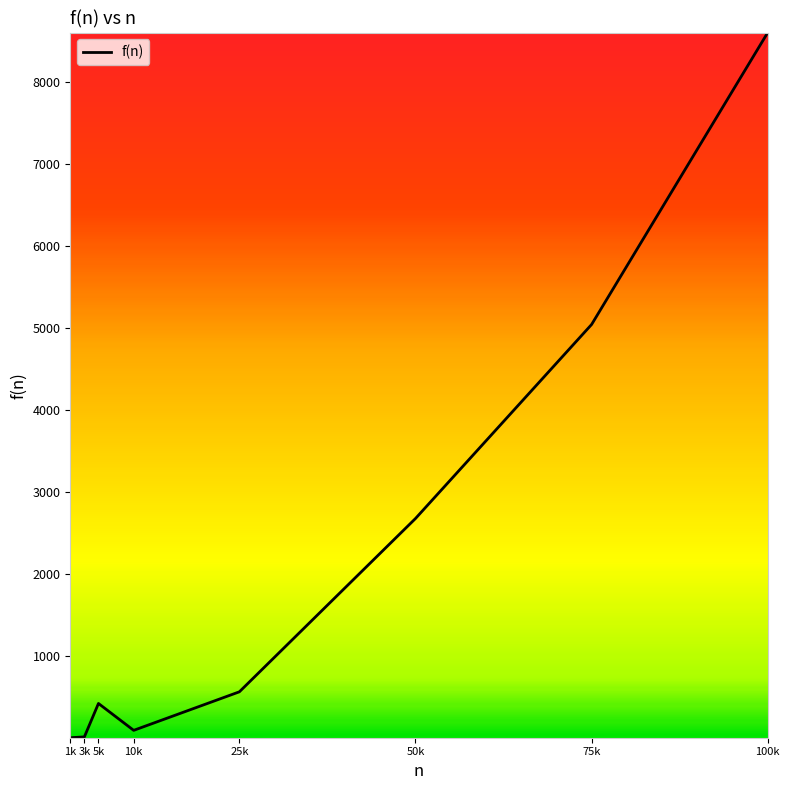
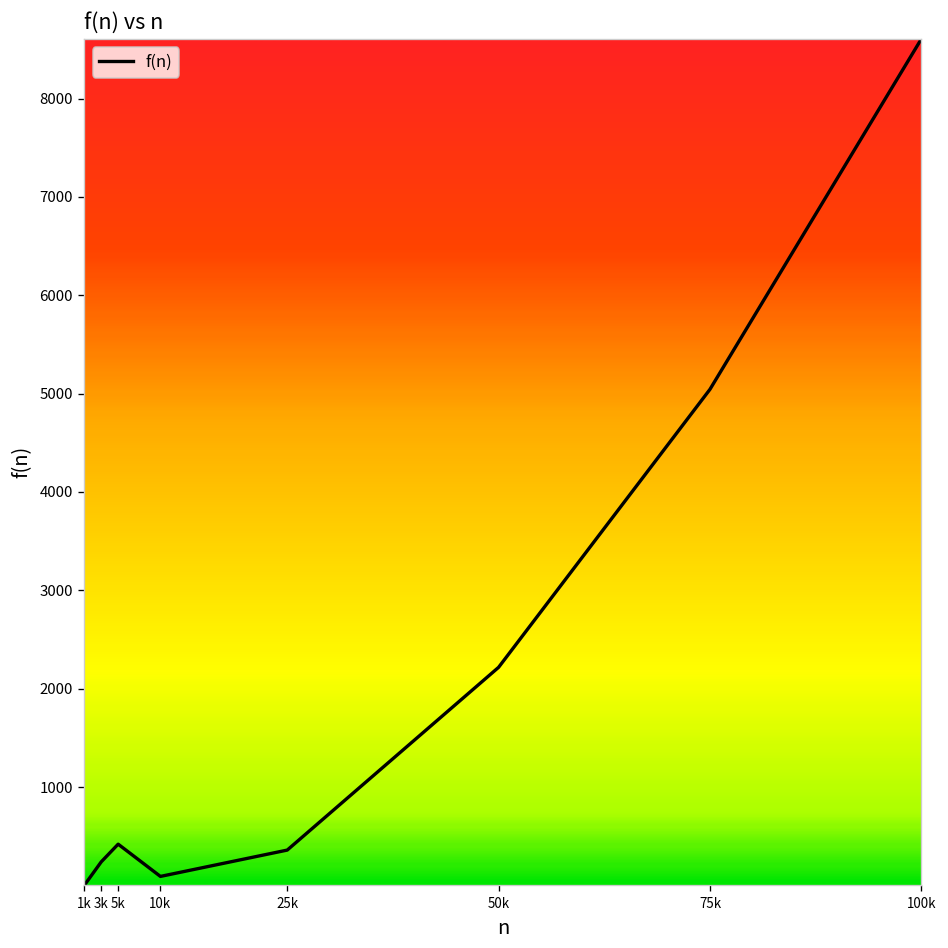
  {
    "1k": 0,
-   "3k": 0,
+   "3k": 200,
    "5k": 400,
    "10k": 100,
-   "25k": 600,
-   "50k": 2700,
+   "25k": 400,
+   "50k": 2200,
    "75k": 5000,
    "100k": 8600
  }
